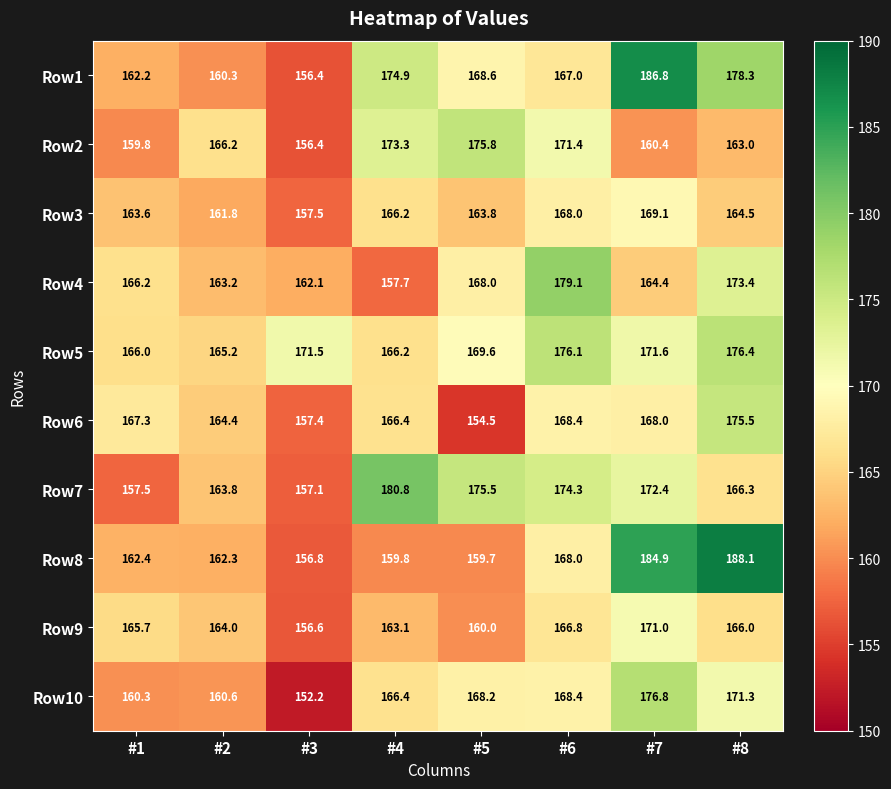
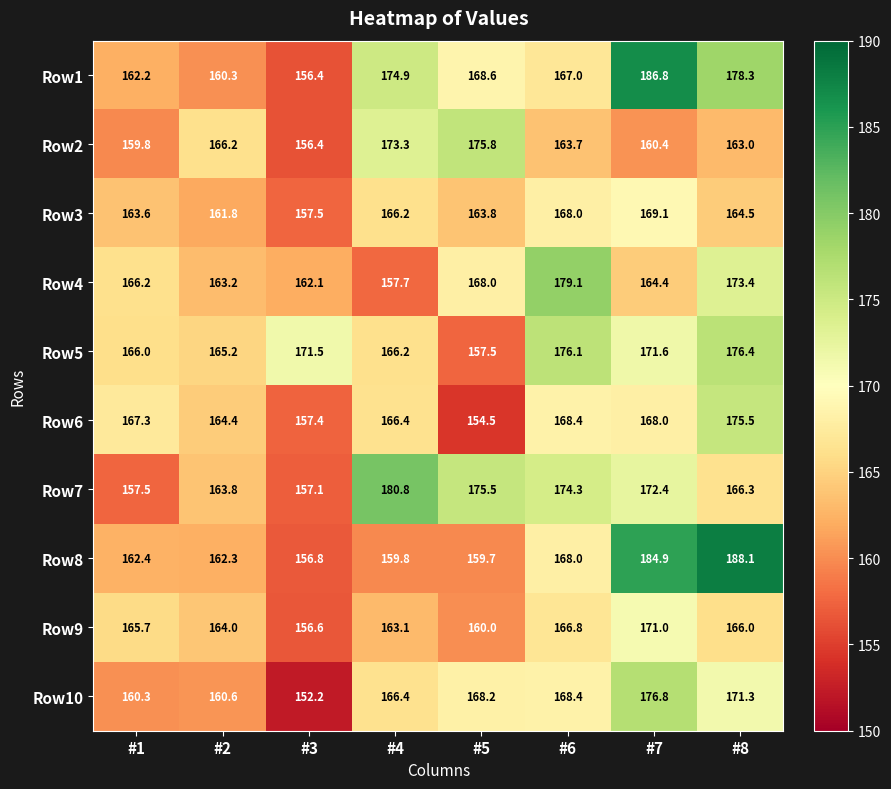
  {
    "Row1": {
      "#1": 162.2,
      "#2": 160.3,
      "#3": 156.4,
      "#4": 174.9,
      "#5": 168.6,
      "#6": 167.0,
      "#7": 186.8,
      "#8": 178.3
    },
    "Row2": {
      "#1": 159.8,
      "#2": 166.2,
      "#3": 156.4,
      "#4": 173.3,
      "#5": 175.8,
-     "#6": 171.4,
+     "#6": 163.7,
      "#7": 160.4,
      "#8": 163.0
    },
    "Row3": {
      "#1": 163.6,
      "#2": 161.8,
      "#3": 157.5,
      "#4": 166.2,
      "#5": 163.8,
      "#6": 168.0,
      "#7": 169.1,
      "#8": 164.5
    },
    "Row4": {
      "#1": 166.2,
      "#2": 163.2,
      "#3": 162.1,
      "#4": 157.7,
      "#5": 168.0,
      "#6": 179.1,
      "#7": 164.4,
      "#8": 173.4
    },
    "Row5": {
      "#1": 166.0,
      "#2": 165.2,
      "#3": 171.5,
      "#4": 166.2,
-     "#5": 169.6,
+     "#5": 157.5,
      "#6": 176.1,
      "#7": 171.6,
      "#8": 176.4
    },
    "Row6": {
      "#1": 167.3,
      "#2": 164.4,
      "#3": 157.4,
      "#4": 166.4,
      "#5": 154.5,
      "#6": 168.4,
      "#7": 168.0,
      "#8": 175.5
    },
    "Row7": {
      "#1": 157.5,
      "#2": 163.8,
      "#3": 157.1,
      "#4": 180.8,
      "#5": 175.5,
      "#6": 174.3,
      "#7": 172.4,
      "#8": 166.3
    },
    "Row8": {
      "#1": 162.4,
      "#2": 162.3,
      "#3": 156.8,
      "#4": 159.8,
      "#5": 159.7,
      "#6": 168.0,
      "#7": 184.9,
      "#8": 188.1
    },
    "Row9": {
      "#1": 165.7,
      "#2": 164.0,
      "#3": 156.6,
      "#4": 163.1,
      "#5": 160.0,
      "#6": 166.8,
      "#7": 171.0,
      "#8": 166.0
    },
    "Row10": {
      "#1": 160.3,
      "#2": 160.6,
      "#3": 152.2,
      "#4": 166.4,
      "#5": 168.2,
      "#6": 168.4,
      "#7": 176.8,
      "#8": 171.3
    }
  }
